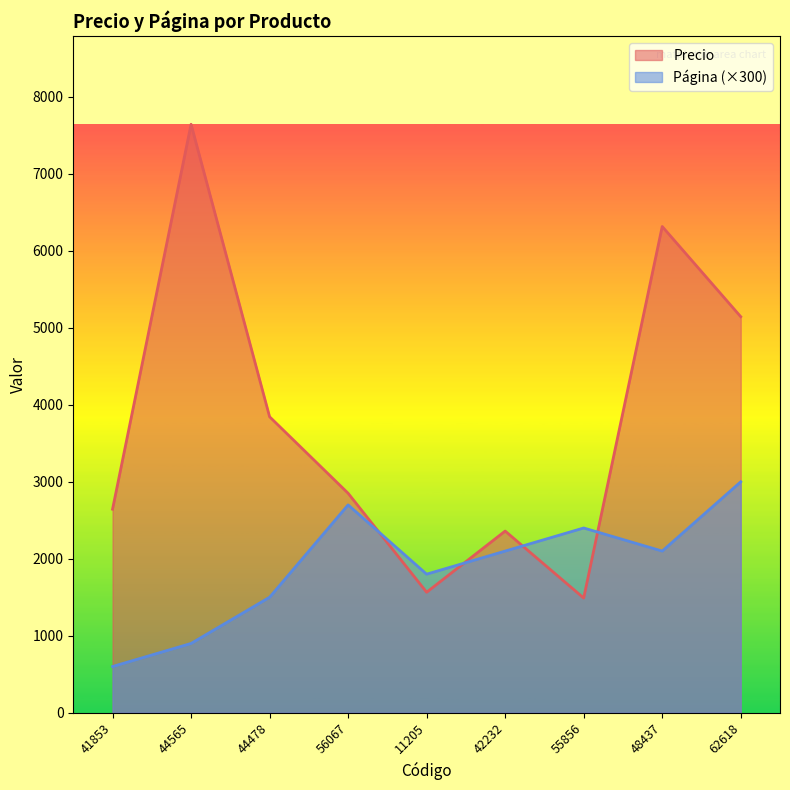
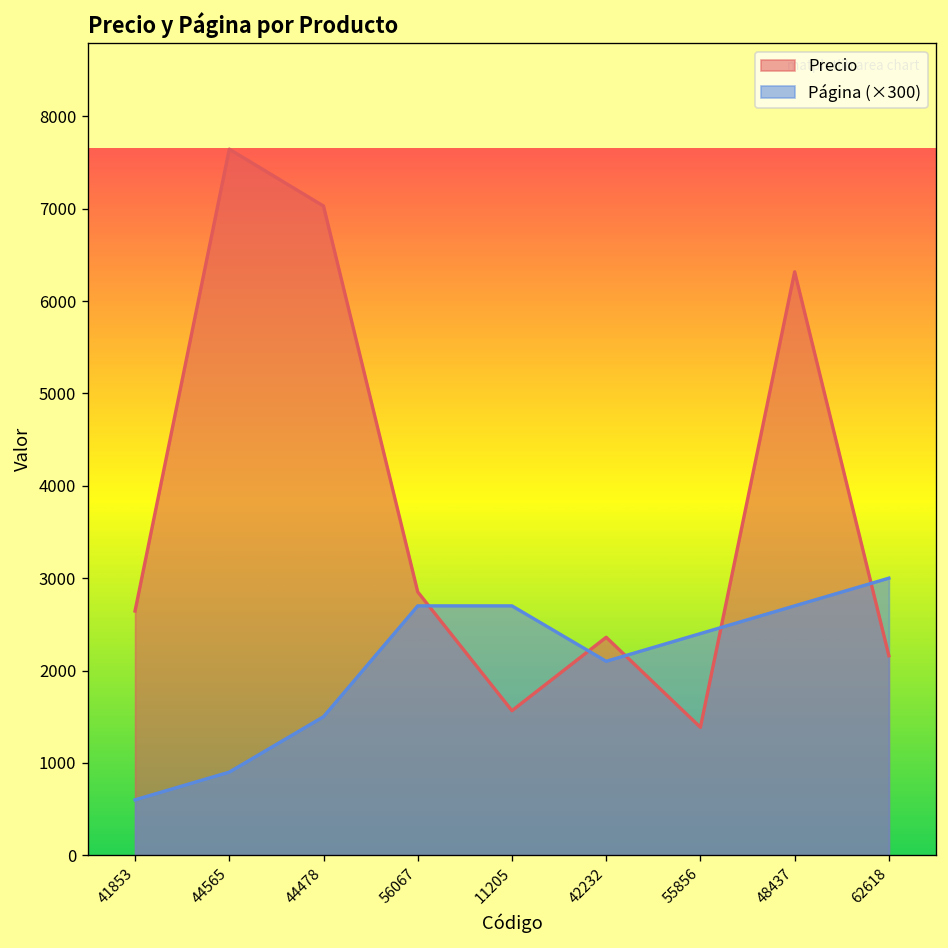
  {
    "Precio": {
      "41853": 2600,
      "44565": 7600,
-     "44478": 3800,
+     "44478": 7000,
      "56067": 2900,
      "11205": 1600,
      "42232": 2400,
-     "55856": 1500,
+     "55856": 1400,
      "48437": 6300,
-     "62618": 5100
+     "62618": 2200
    },
    "Página (×300)": {
      "41853": 600,
      "44565": 900,
      "44478": 1500,
      "56067": 2700,
-     "11205": 1800,
+     "11205": 2700,
      "42232": 2100,
      "55856": 2400,
-     "48437": 2100,
+     "48437": 2700,
      "62618": 3000
    }
  }
